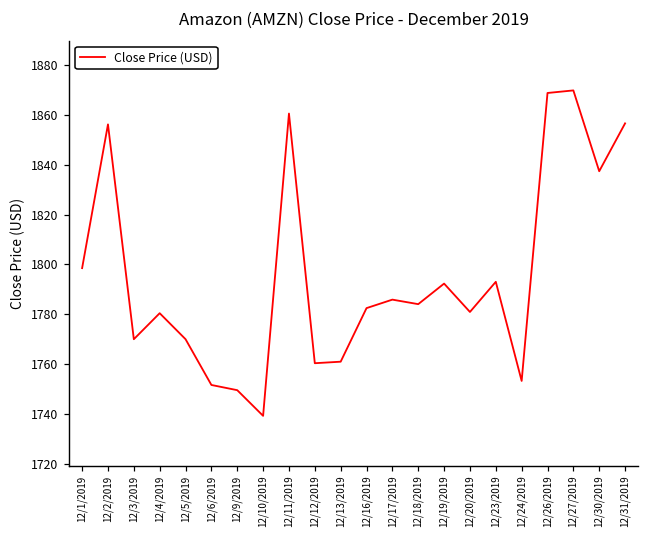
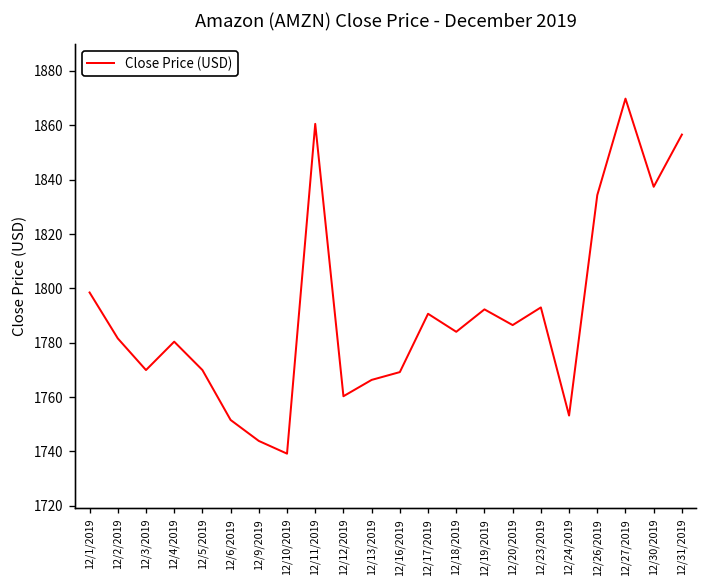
  {
    "12/1/2019": 1798,
-   "12/2/2019": 1856,
+   "12/2/2019": 1782,
    "12/3/2019": 1770,
    "12/4/2019": 1780,
    "12/5/2019": 1770,
    "12/6/2019": 1752,
-   "12/9/2019": 1750,
+   "12/9/2019": 1744,
    "12/10/2019": 1739,
    "12/11/2019": 1861,
    "12/12/2019": 1760,
-   "12/13/2019": 1761,
-   "12/16/2019": 1782,
-   "12/17/2019": 1786,
+   "12/13/2019": 1766,
+   "12/16/2019": 1769,
+   "12/17/2019": 1791,
    "12/18/2019": 1784,
    "12/19/2019": 1792,
-   "12/20/2019": 1781,
+   "12/20/2019": 1787,
    "12/23/2019": 1793,
    "12/24/2019": 1753,
-   "12/26/2019": 1869,
+   "12/26/2019": 1834,
    "12/27/2019": 1870,
    "12/30/2019": 1837,
    "12/31/2019": 1857
  }
